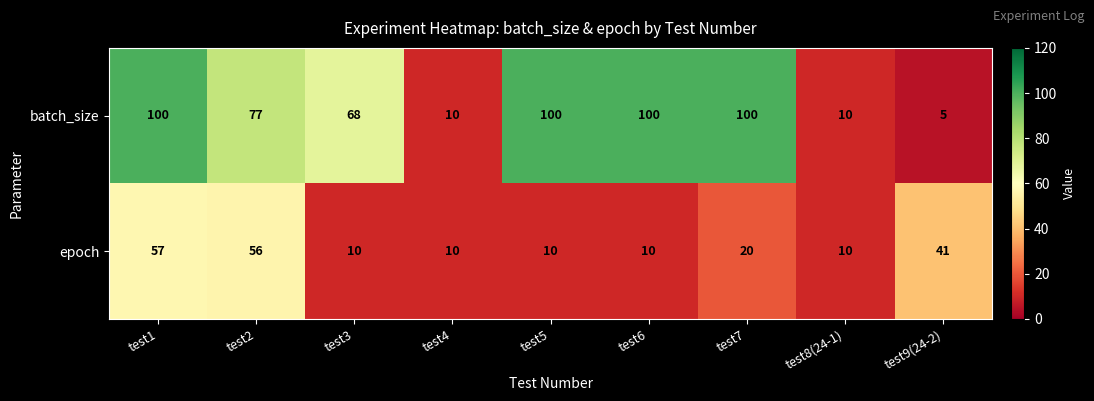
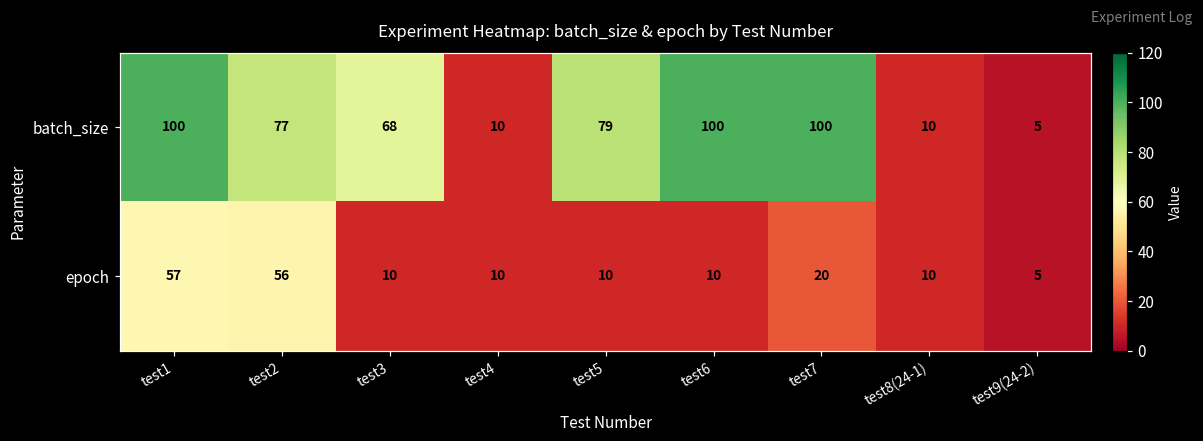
  {
    "batch_size": {
      "test1": 100,
      "test2": 77,
      "test3": 68,
      "test4": 10,
-     "test5": 100,
+     "test5": 79,
      "test6": 100,
      "test7": 100,
      "test8(24-1)": 10,
      "test9(24-2)": 5
    },
    "epoch": {
      "test1": 57,
      "test2": 56,
      "test3": 10,
      "test4": 10,
      "test5": 10,
      "test6": 10,
      "test7": 20,
      "test8(24-1)": 10,
-     "test9(24-2)": 41
+     "test9(24-2)": 5
    }
  }
